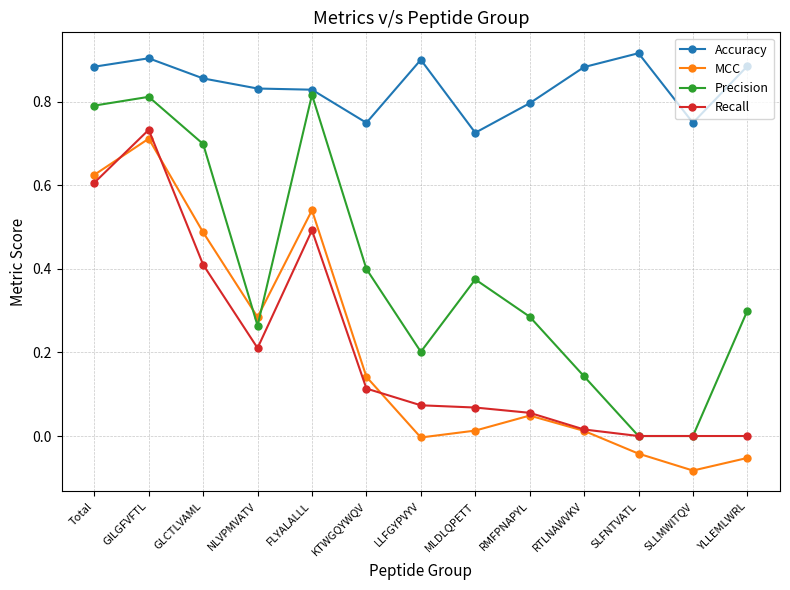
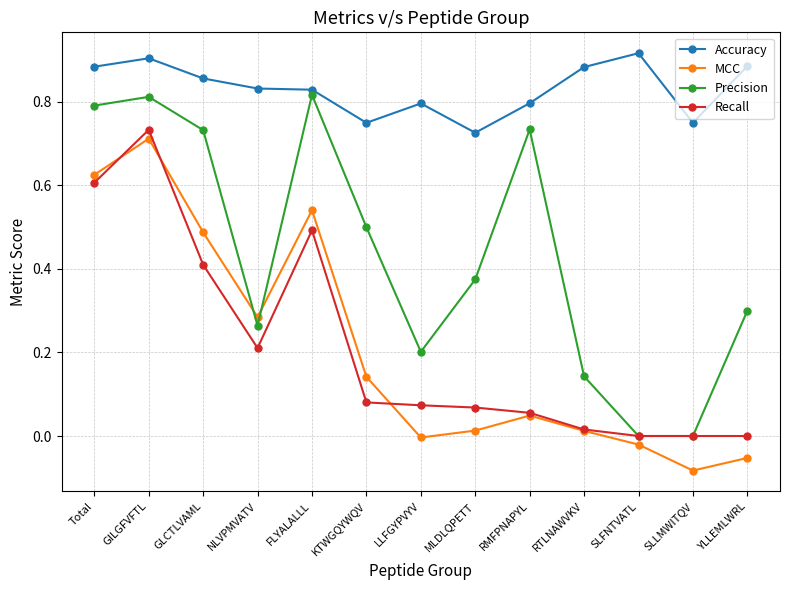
  {
    "Accuracy": {
      "Total": 0.88,
      "GILGFVFTL": 0.90,
      "GLCTLVAML": 0.86,
      "NLVPMVATV": 0.83,
      "FLYALALLL": 0.83,
      "KTWGQYWQV": 0.75,
-     "LLFGYPVYV": 0.90,
+     "LLFGYPVYV": 0.80,
      "MLDLQPETT": 0.73,
      "RMFPNAPYL": 0.80,
      "RTLNAWVKV": 0.88,
      "SLFNTVATL": 0.92,
      "SLLMWITQV": 0.75
    },
    "MCC": {
      "Total": 0.63,
      "GILGFVFTL": 0.71,
      "GLCTLVAML": 0.49,
      "NLVPMVATV": 0.28,
      "FLYALALLL": 0.54,
      "KTWGQYWQV": 0.14,
      "LLFGYPVYV": 0.00,
      "MLDLQPETT": 0.01,
      "RMFPNAPYL": 0.05,
-     "SLFNTVATL": -0.04,
+     "SLFNTVATL": -0.02,
      "SLLMWITQV": -0.08,
      "YLLEMLWRL": -0.05
    },
    "Precision": {
      "Total": 0.79,
      "GILGFVFTL": 0.81,
-     "GLCTLVAML": 0.70,
+     "GLCTLVAML": 0.73,
      "NLVPMVATV": 0.26,
      "FLYALALLL": 0.82,
-     "KTWGQYWQV": 0.4,
+     "KTWGQYWQV": 0.5,
      "LLFGYPVYV": 0.20,
      "MLDLQPETT": 0.38,
-     "RMFPNAPYL": 0.29,
+     "RMFPNAPYL": 0.73,
      "RTLNAWVKV": 0.14,
      "YLLEMLWRL": 0.30
    },
    "Recall": {
      "Total": 0.61,
      "GILGFVFTL": 0.73,
      "GLCTLVAML": 0.41,
      "NLVPMVATV": 0.21,
      "FLYALALLL": 0.49,
-     "KTWGQYWQV": 0.11,
+     "KTWGQYWQV": 0.08,
      "LLFGYPVYV": 0.07,
      "MLDLQPETT": 0.07,
      "RMFPNAPYL": 0.06,
      "YLLEMLWRL": 0.00
    }
  }
